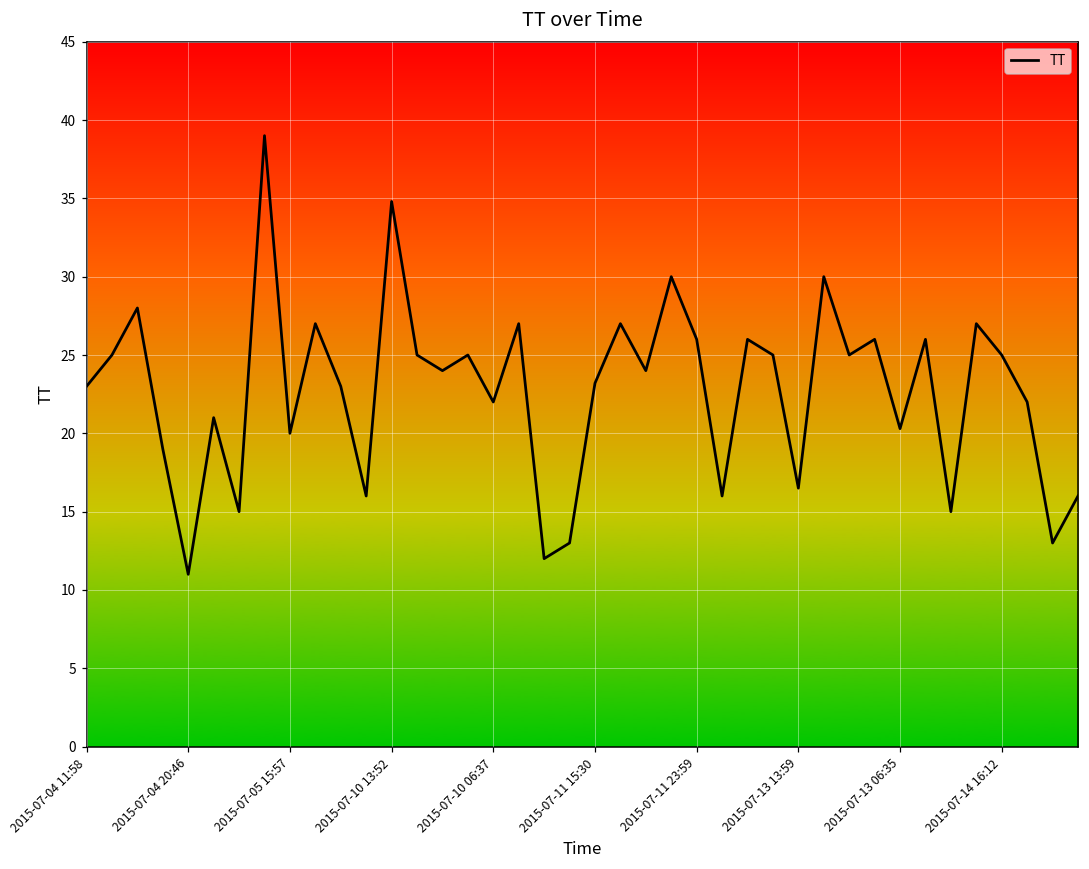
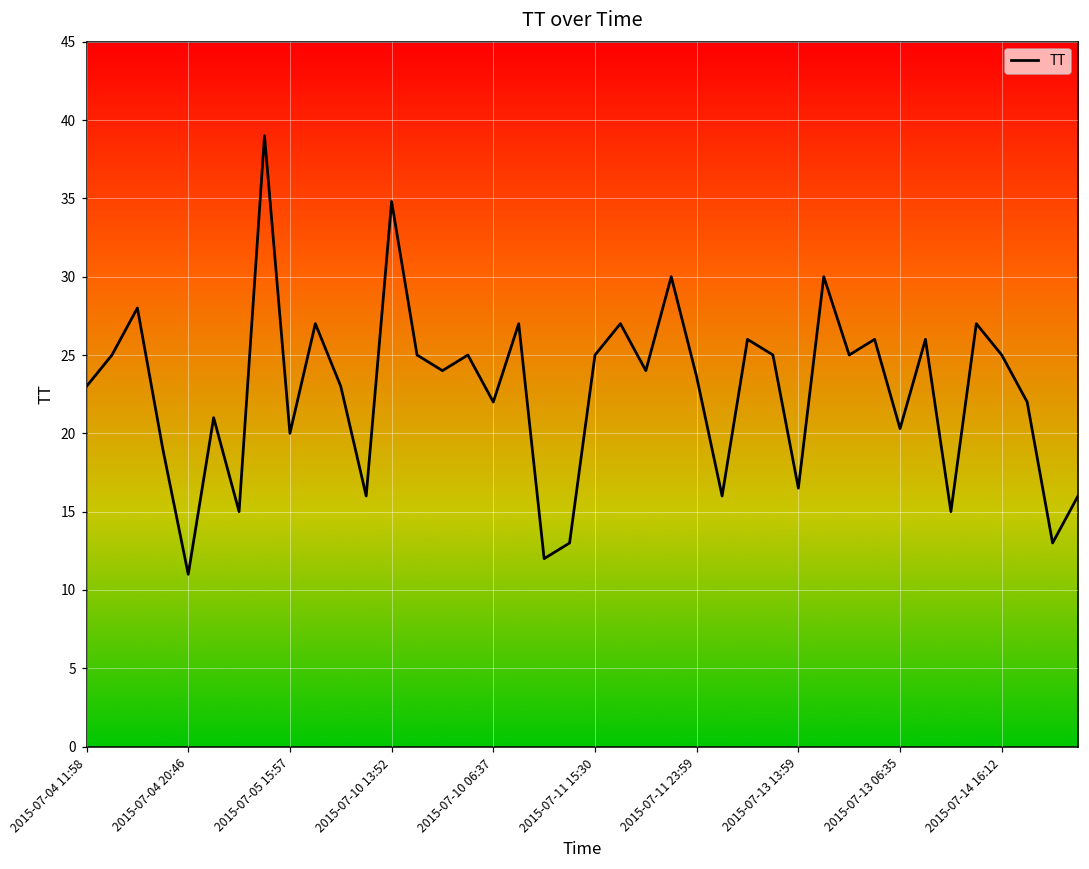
  {
    "2015-07-04 11:58": 23.0,
    "2015-07-04 20:46": 11.0,
    "2015-07-05 15:57": 20.0,
    "2015-07-10 13:52": 34.8,
    "2015-07-10 06:37": 22.0,
-   "2015-07-11 15:30": 23.2,
-   "2015-07-11 23:59": 26.0,
+   "2015-07-11 15:30": 25.0,
+   "2015-07-11 23:59": 23.6,
    "2015-07-13 13:59": 16.5,
    "2015-07-13 06:35": 20.3,
    "2015-07-14 16:12": 25.0
  }
